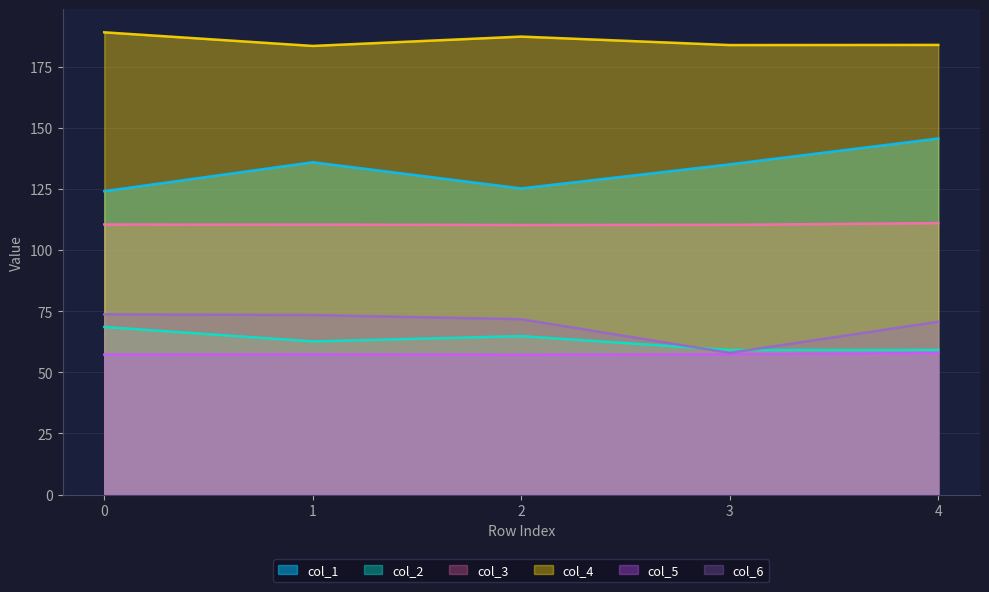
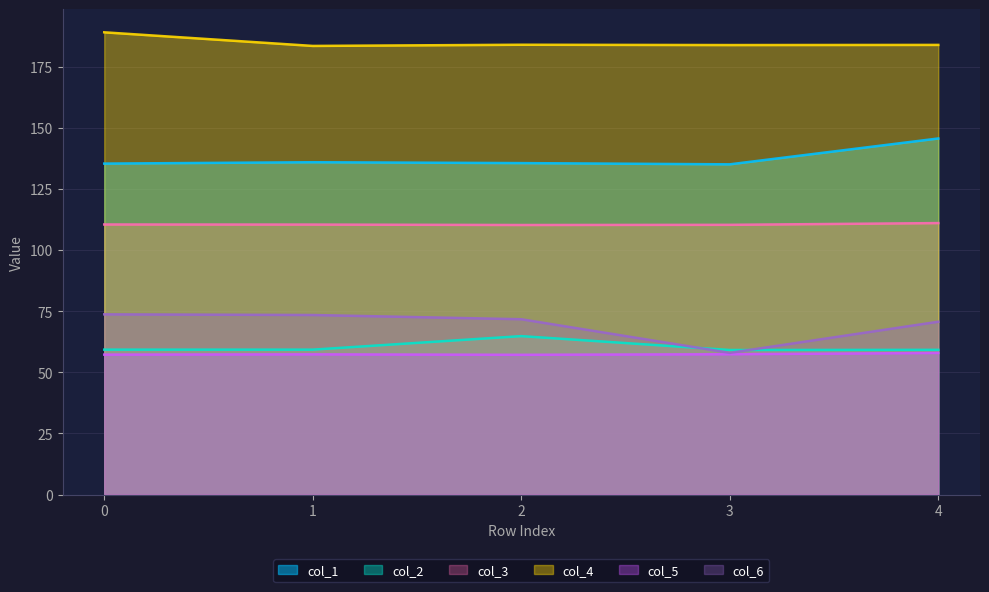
  {
    "col_1": {
-     "0": 124,
+     "0": 135,
      "1": 136,
-     "2": 125,
+     "2": 136,
      "3": 135,
      "4": 146
    },
    "col_2": {
-     "0": 69,
-     "1": 63,
+     "0": 59,
+     "1": 59,
      "2": 65,
      "3": 59,
      "4": 59
    },
    "col_4": {
      "0": 189,
      "1": 184,
-     "2": 187,
+     "2": 184,
      "3": 184,
      "4": 184
    }
  }
